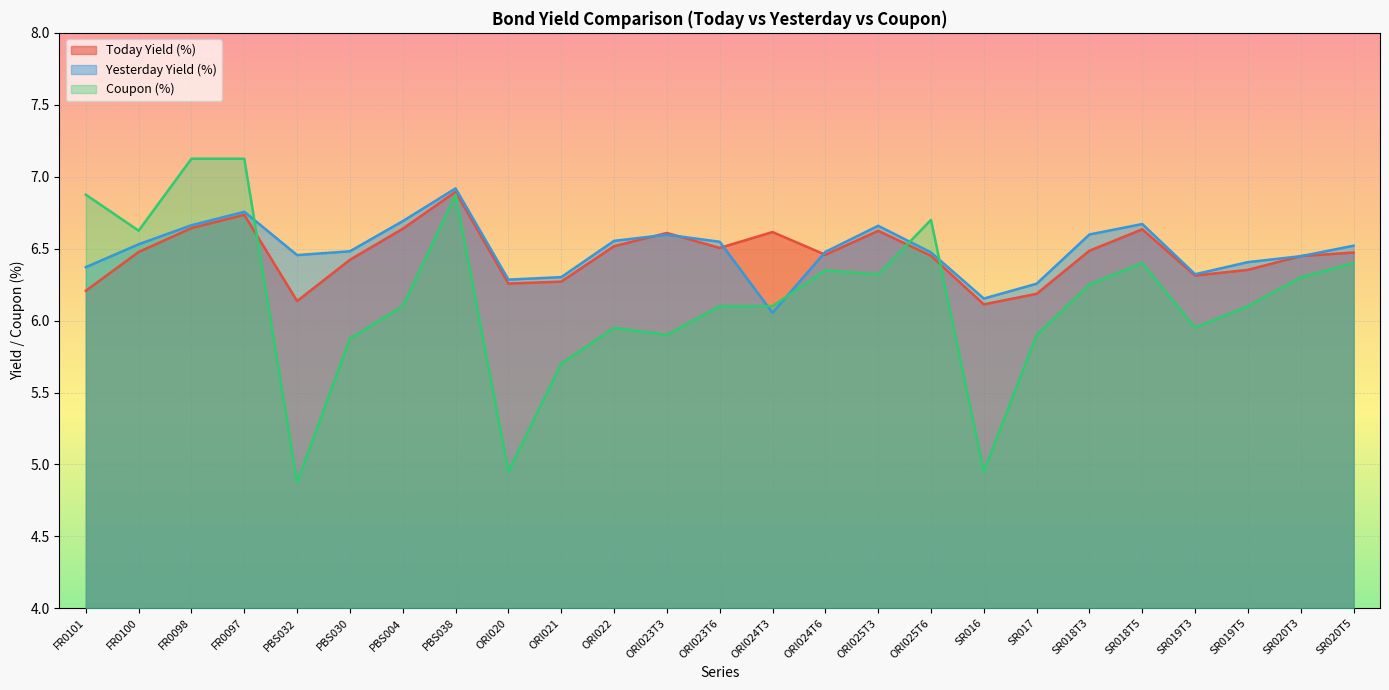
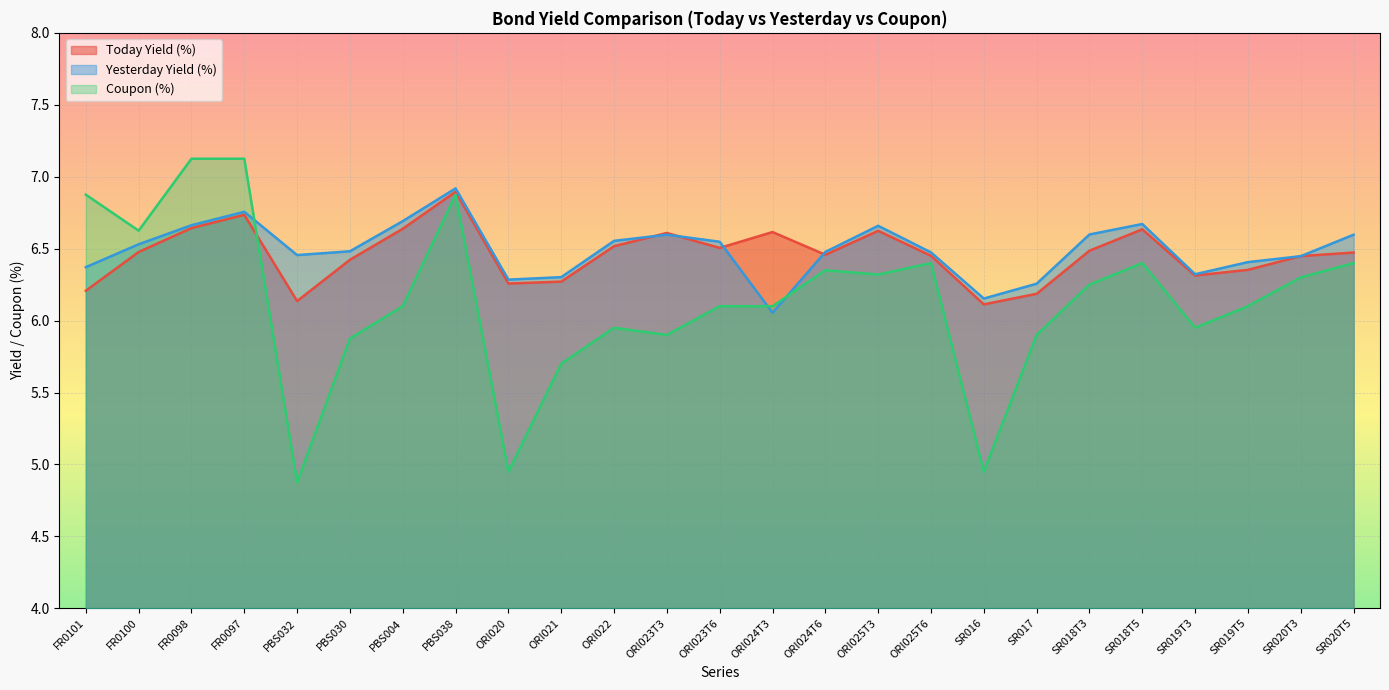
  {
    "Today Yield (%)": {
      "FR0101": 6.21,
      "FR0100": 6.48,
      "FR0098": 6.64,
      "FR0097": 6.74,
      "PBS032": 6.14,
      "PBS030": 6.42,
      "PBS004": 6.64,
      "PBS038": 6.90,
      "ORI020": 6.26,
      "ORI021": 6.27,
      "ORI022": 6.52,
      "ORI023T6": 6.51,
      "ORI024T3": 6.62,
      "ORI024T6": 6.46,
      "ORI025T3": 6.62,
      "ORI025T6": 6.45,
      "SR016": 6.11,
      "SR017": 6.19,
      "SR018T3": 6.49,
      "SR018T5": 6.63,
      "SR019T5": 6.35,
      "SR020T5": 6.47
    },
    "Yesterday Yield (%)": {
      "FR0101": 6.37,
      "FR0100": 6.53,
      "FR0098": 6.66,
      "FR0097": 6.76,
      "PBS032": 6.46,
      "PBS030": 6.48,
      "PBS004": 6.69,
      "PBS038": 6.92,
      "ORI020": 6.28,
      "ORI021": 6.30,
      "ORI022": 6.55,
      "ORI023T6": 6.55,
      "ORI024T3": 6.05,
      "ORI024T6": 6.48,
      "ORI025T3": 6.66,
      "ORI025T6": 6.47,
      "SR016": 6.15,
      "SR017": 6.26,
      "SR018T3": 6.60,
      "SR018T5": 6.67,
      "SR019T5": 6.41,
-     "SR020T5": 6.52
+     "SR020T5": 6.60
    },
    "Coupon (%)": {
      "FR0101": 6.88,
      "FR0100": 6.63,
      "FR0098": 7.13,
      "FR0097": 7.13,
      "PBS032": 4.88,
      "PBS030": 5.88,
      "PBS004": 6.1,
      "PBS038": 6.88,
      "ORI020": 4.95,
      "ORI021": 5.7,
      "ORI022": 5.95,
      "ORI023T3": 5.9,
      "ORI023T6": 6.1,
      "ORI024T3": 6.1,
      "ORI024T6": 6.35,
      "ORI025T3": 6.32,
-     "ORI025T6": 6.7,
+     "ORI025T6": 6.4,
      "SR016": 4.95,
      "SR017": 5.9,
      "SR018T3": 6.25,
      "SR018T5": 6.4,
      "SR019T3": 5.95,
      "SR019T5": 6.1,
      "SR020T3": 6.3,
      "SR020T5": 6.4
    }
  }
